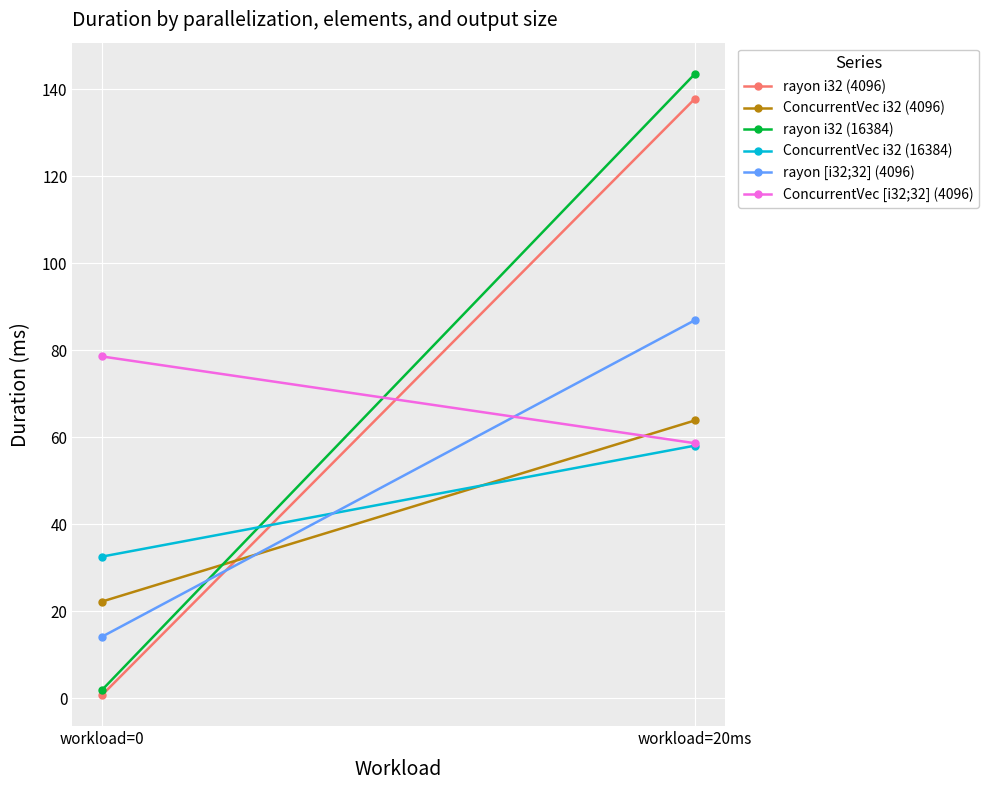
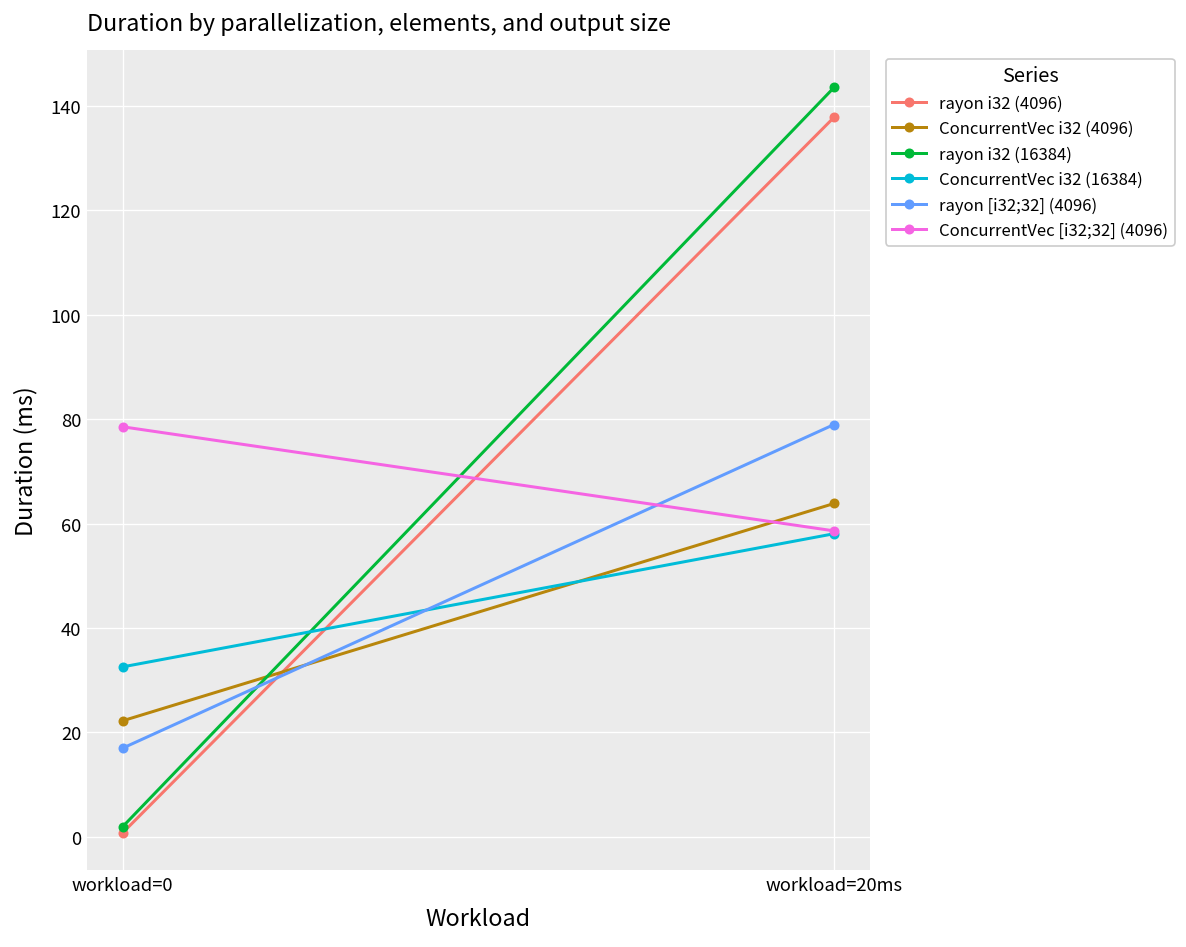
  {
    "rayon i32 (4096)": {
      "workload=0": 1,
      "workload=20ms": 138
    },
    "ConcurrentVec i32 (4096)": {
      "workload=0": 22,
      "workload=20ms": 64
    },
    "rayon i32 (16384)": {
      "workload=0": 2,
      "workload=20ms": 144
    },
    "ConcurrentVec i32 (16384)": {
      "workload=0": 33
    },
    "rayon [i32;32] (4096)": {
-     "workload=0": 14,
-     "workload=20ms": 87
+     "workload=0": 17,
+     "workload=20ms": 79
    },
    "ConcurrentVec [i32;32] (4096)": {
      "workload=0": 79
    }
  }
